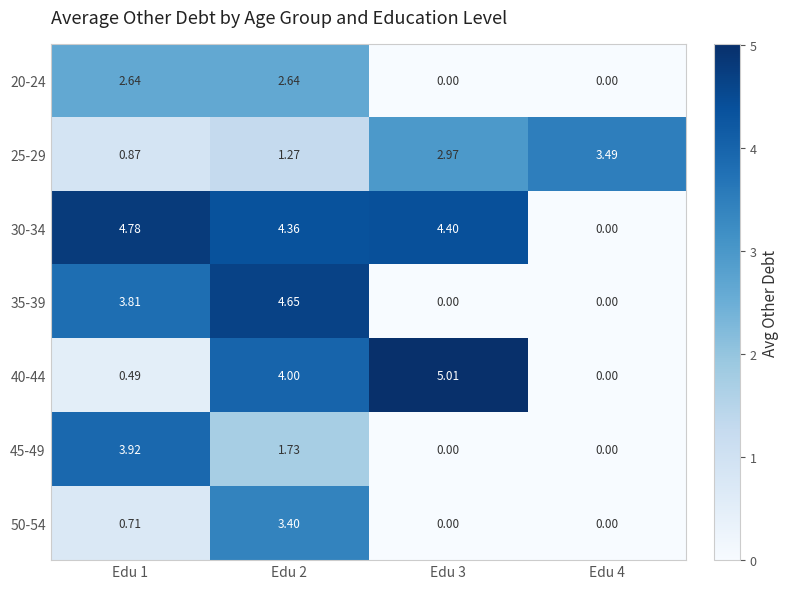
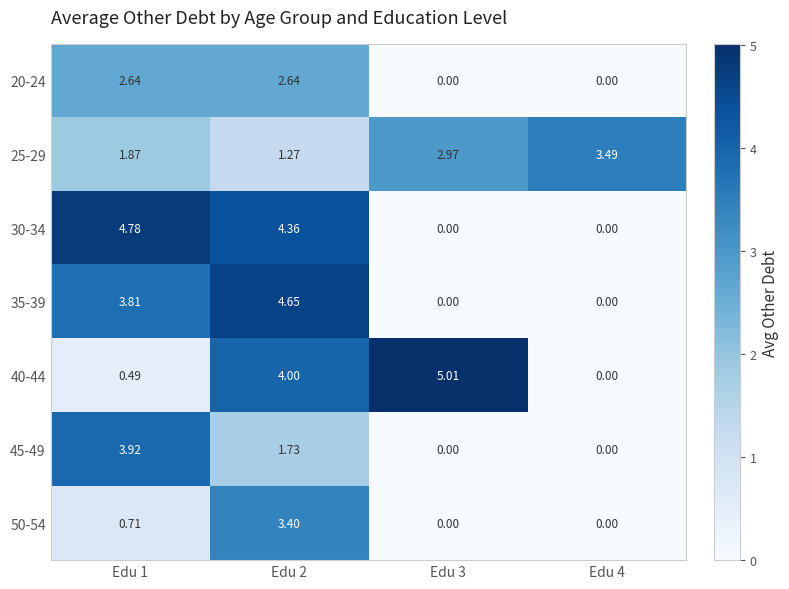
  {
    "20-24": {
      "Edu 1": 2.64,
      "Edu 2": 2.64,
      "Edu 3": 0.00,
      "Edu 4": 0.00
    },
    "25-29": {
-     "Edu 1": 0.87,
+     "Edu 1": 1.87,
      "Edu 2": 1.27,
      "Edu 3": 2.97,
      "Edu 4": 3.49
    },
    "30-34": {
      "Edu 1": 4.78,
      "Edu 2": 4.36,
-     "Edu 3": 4.40,
+     "Edu 3": 0.00,
      "Edu 4": 0.00
    },
    "35-39": {
      "Edu 1": 3.81,
      "Edu 2": 4.65,
      "Edu 3": 0.00,
      "Edu 4": 0.00
    },
    "40-44": {
      "Edu 1": 0.49,
      "Edu 2": 4.00,
      "Edu 3": 5.01,
      "Edu 4": 0.00
    },
    "45-49": {
      "Edu 1": 3.92,
      "Edu 2": 1.73,
      "Edu 3": 0.00,
      "Edu 4": 0.00
    },
    "50-54": {
      "Edu 1": 0.71,
      "Edu 2": 3.40,
      "Edu 3": 0.00,
      "Edu 4": 0.00
    }
  }
